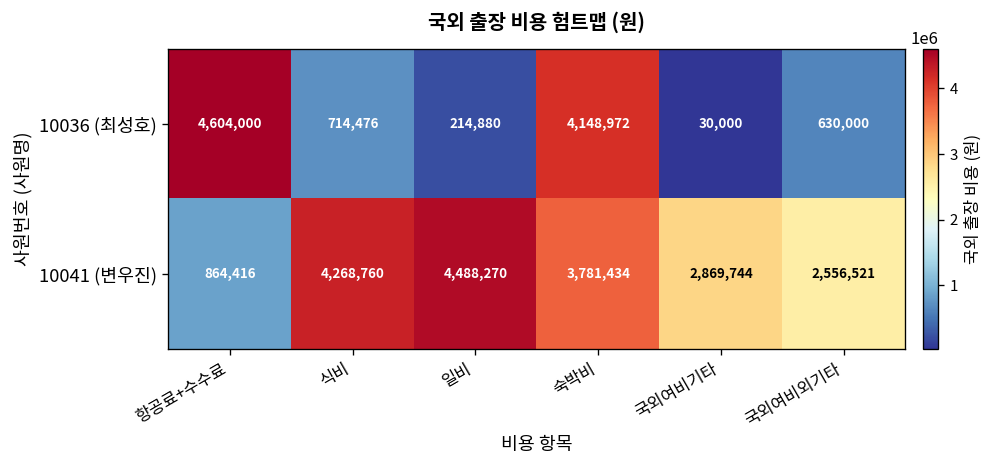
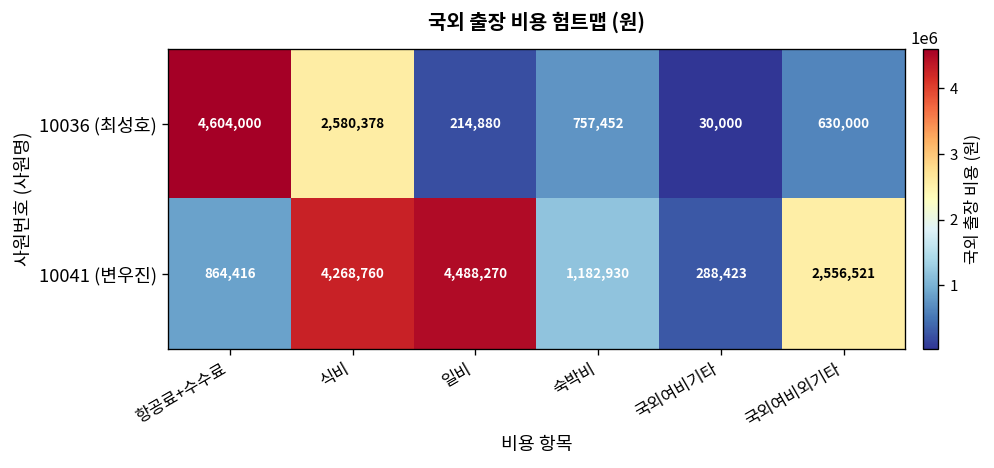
  {
    "10036 (최성호)": {
      "항공료+수수료": "4,604,000",
-     "식비": "714,476",
+     "식비": "2,580,378",
      "일비": "214,880",
-     "숙박비": "4,148,972",
+     "숙박비": "757,452",
      "국외여비기타": "30,000",
      "국외여비외기타": "630,000"
    },
    "10041 (변우진)": {
      "항공료+수수료": "864,416",
      "식비": "4,268,760",
      "일비": "4,488,270",
-     "숙박비": "3,781,434",
-     "국외여비기타": "2,869,744",
+     "숙박비": "1,182,930",
+     "국외여비기타": "288,423",
      "국외여비외기타": "2,556,521"
    }
  }
